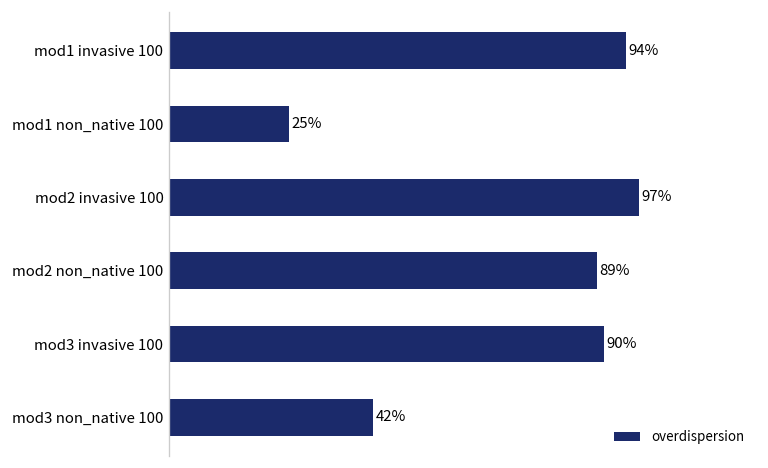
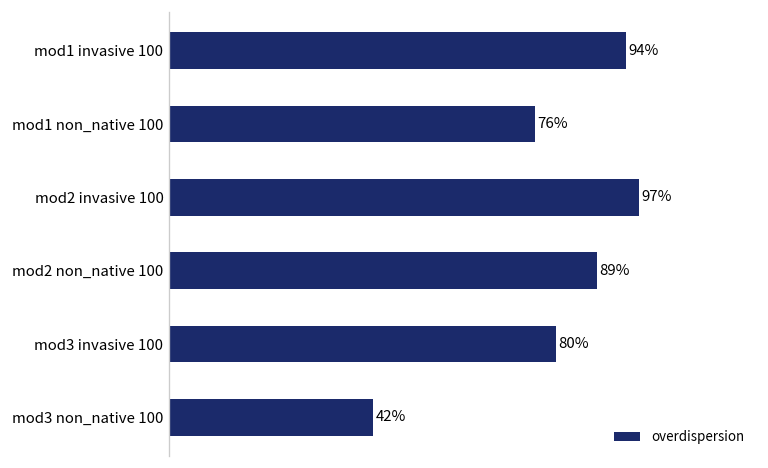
  {
    "mod1 invasive 100": "94%",
-   "mod1 non_native 100": "25%",
+   "mod1 non_native 100": "76%",
    "mod2 invasive 100": "97%",
    "mod2 non_native 100": "89%",
-   "mod3 invasive 100": "90%",
+   "mod3 invasive 100": "80%",
    "mod3 non_native 100": "42%"
  }
